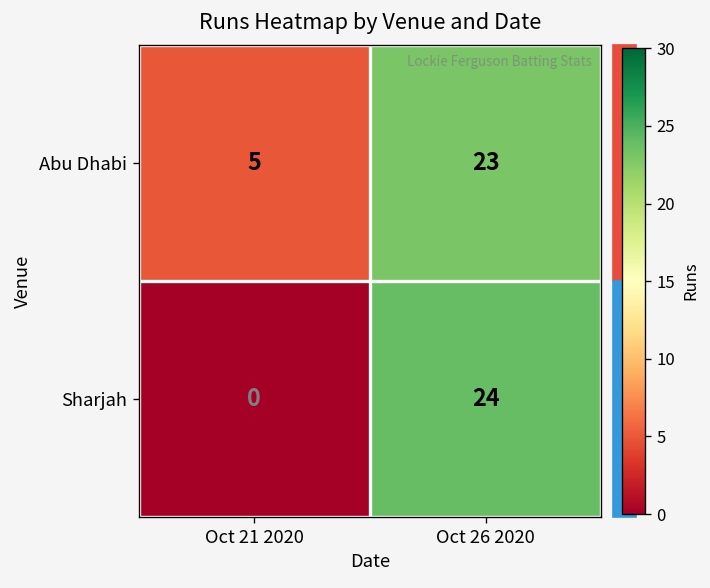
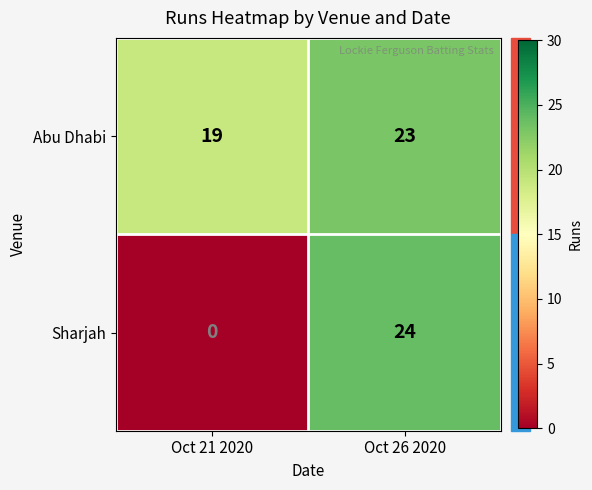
  {
    "Abu Dhabi": {
-     "Oct 21 2020": 5
+     "Oct 21 2020": 19
    },
    "Sharjah": {
      "Oct 21 2020": 0,
      "Oct 26 2020": 24
    }
  }
